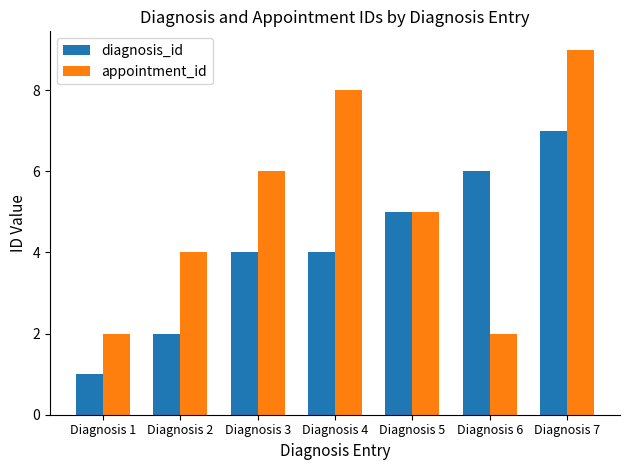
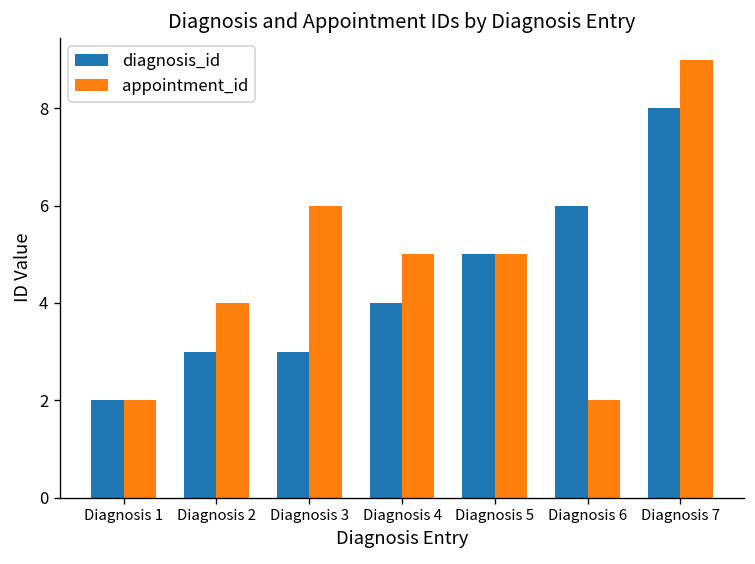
  {
    "diagnosis_id": {
-     "Diagnosis 1": 1,
-     "Diagnosis 2": 2,
-     "Diagnosis 3": 4,
+     "Diagnosis 1": 2,
+     "Diagnosis 2": 3,
+     "Diagnosis 3": 3,
      "Diagnosis 4": 4,
      "Diagnosis 5": 5,
      "Diagnosis 6": 6,
-     "Diagnosis 7": 7
+     "Diagnosis 7": 8
    },
    "appointment_id": {
      "Diagnosis 1": 2,
      "Diagnosis 2": 4,
      "Diagnosis 3": 6,
-     "Diagnosis 4": 8,
+     "Diagnosis 4": 5,
      "Diagnosis 5": 5,
      "Diagnosis 6": 2,
      "Diagnosis 7": 9
    }
  }
